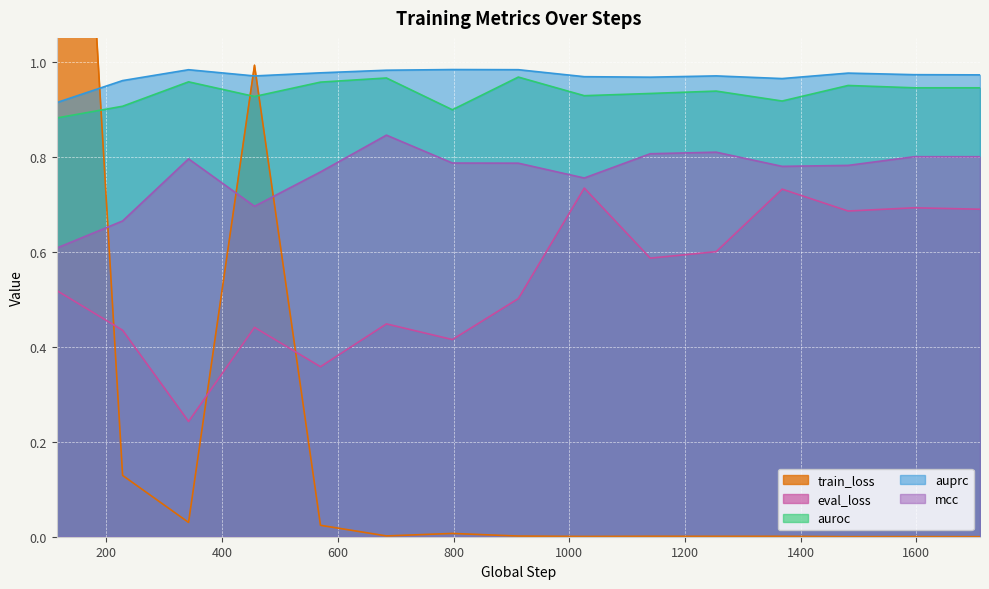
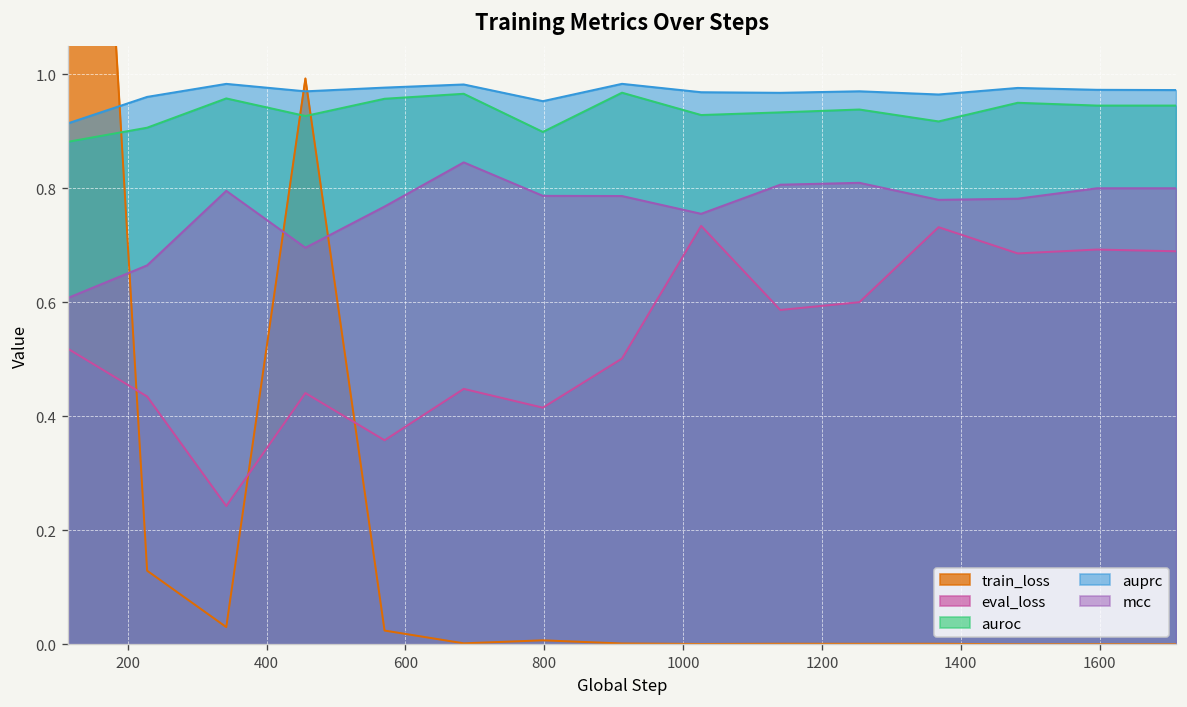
  {
    "train_loss": {
      "800": 0.01
    },
    "auroc": {
      "800": 0.90
    },
    "auprc": {
-     "800": 0.98
+     "800": 0.95
    }
  }
